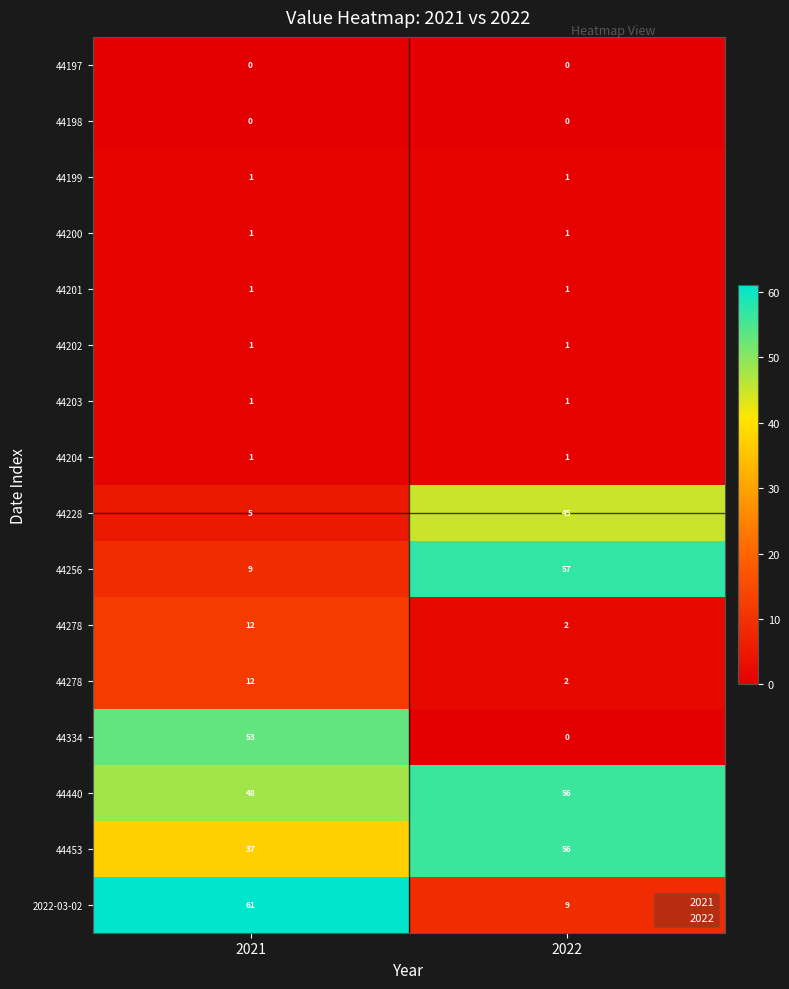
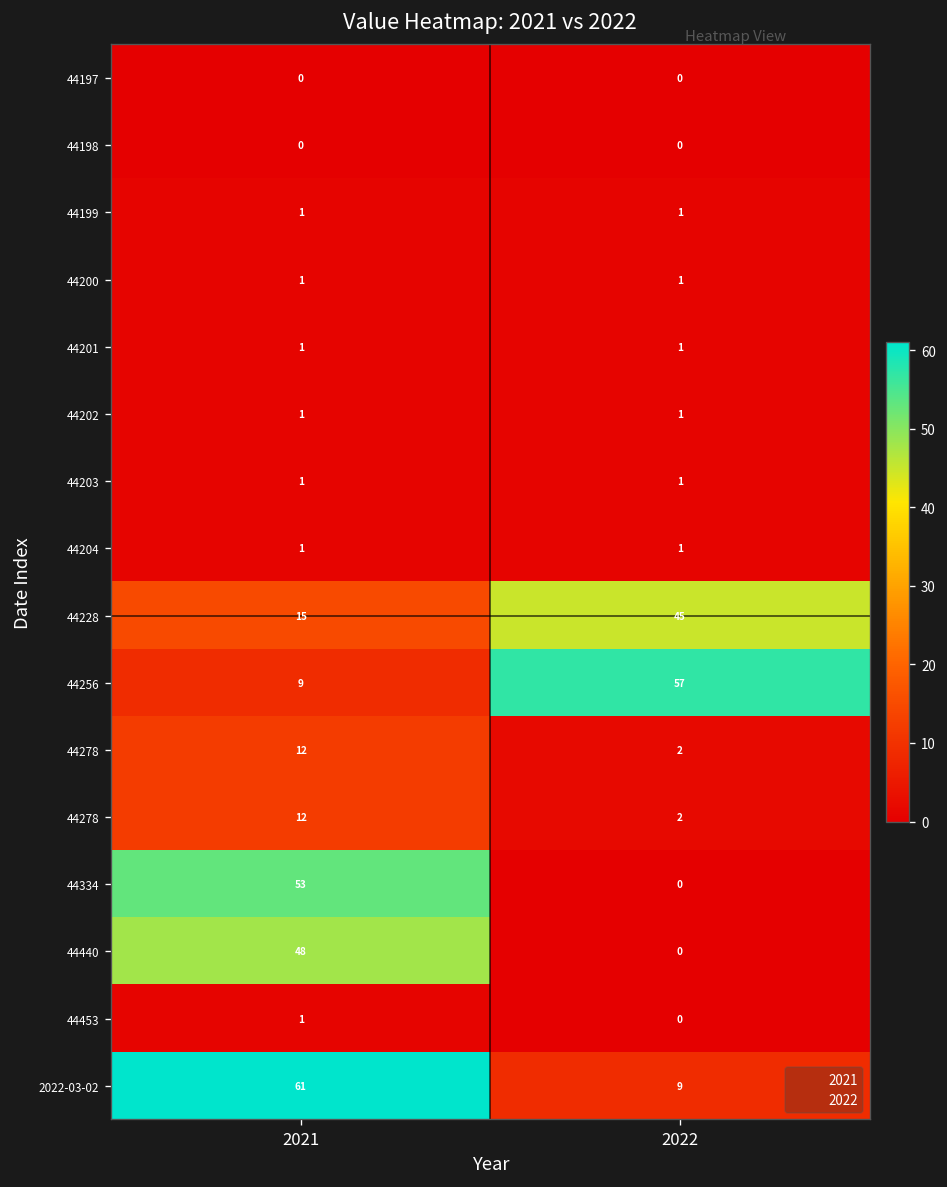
  {
    "44228": {
-     "2021": 5
+     "2021": 15
    },
    "44440": {
-     "2022": 56
+     "2022": 0
    },
    "44453": {
-     "2021": 37,
-     "2022": 56
+     "2021": 1,
+     "2022": 0
    }
  }
